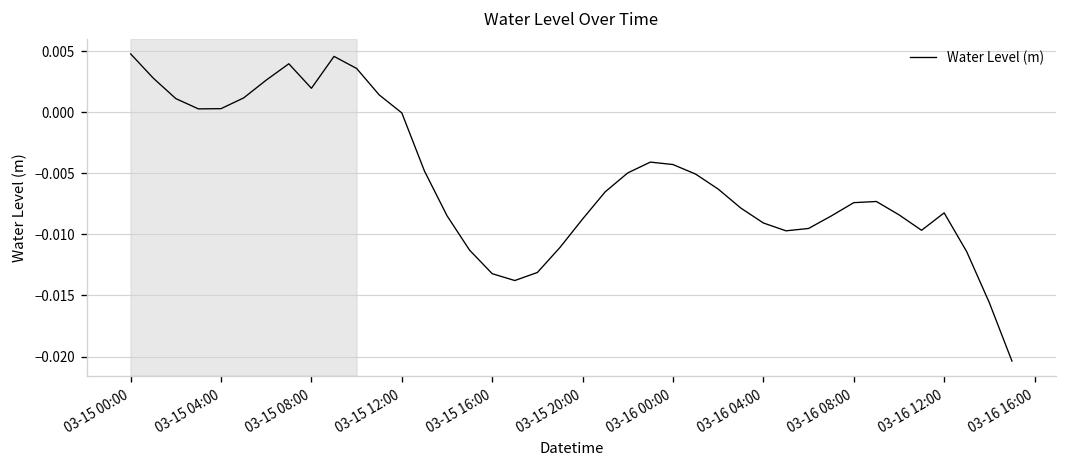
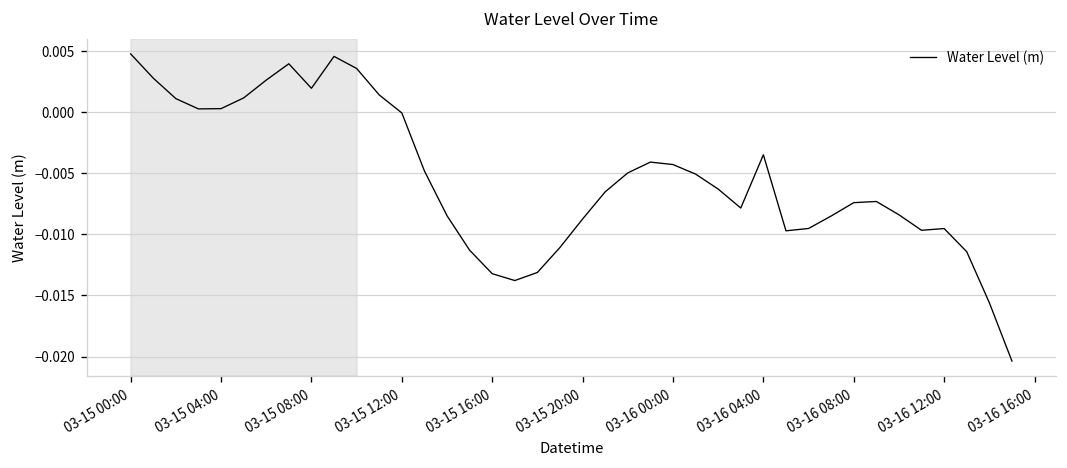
  {
    "03-15 00:00": 0.0048,
    "03-15 04:00": 0.0003,
    "03-15 08:00": 0.0020,
    "03-15 12:00": 0.0000,
    "03-15 16:00": -0.0132,
    "03-15 20:00": -0.0087,
    "03-16 00:00": -0.0043,
-   "03-16 04:00": -0.0091,
+   "03-16 04:00": -0.0035,
    "03-16 08:00": -0.0074,
-   "03-16 12:00": -0.0082
+   "03-16 12:00": -0.0095
  }
